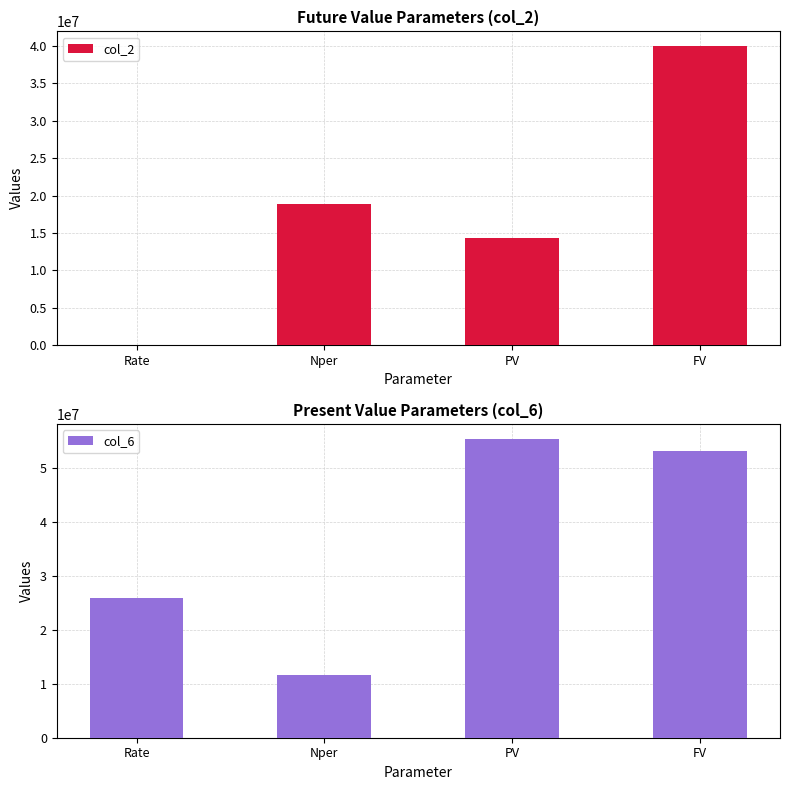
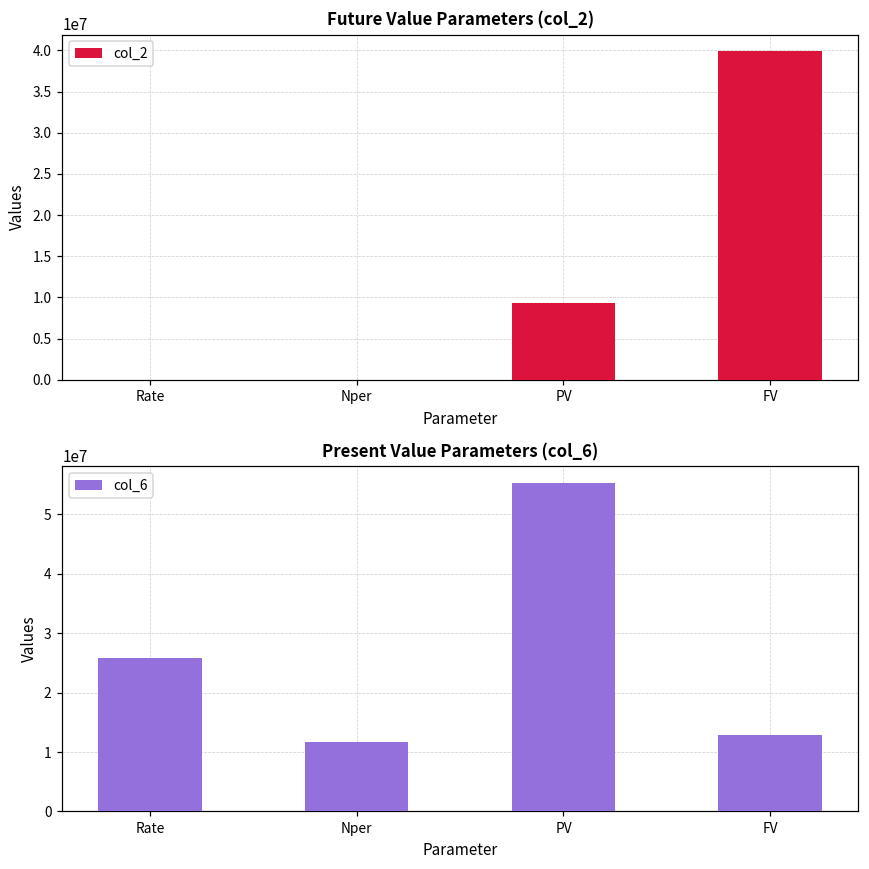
  {
    "Future Value Parameters (col_2)": {
-     "Nper": 19000000,
-     "PV": 14000000,
+     "Nper": 0,
+     "PV": 9000000,
      "FV": 40000000
    },
    "Present Value Parameters (col_6)": {
      "Rate": 26000000,
      "Nper": 12000000,
      "PV": 55000000,
-     "FV": 53000000
+     "FV": 13000000
    }
  }
